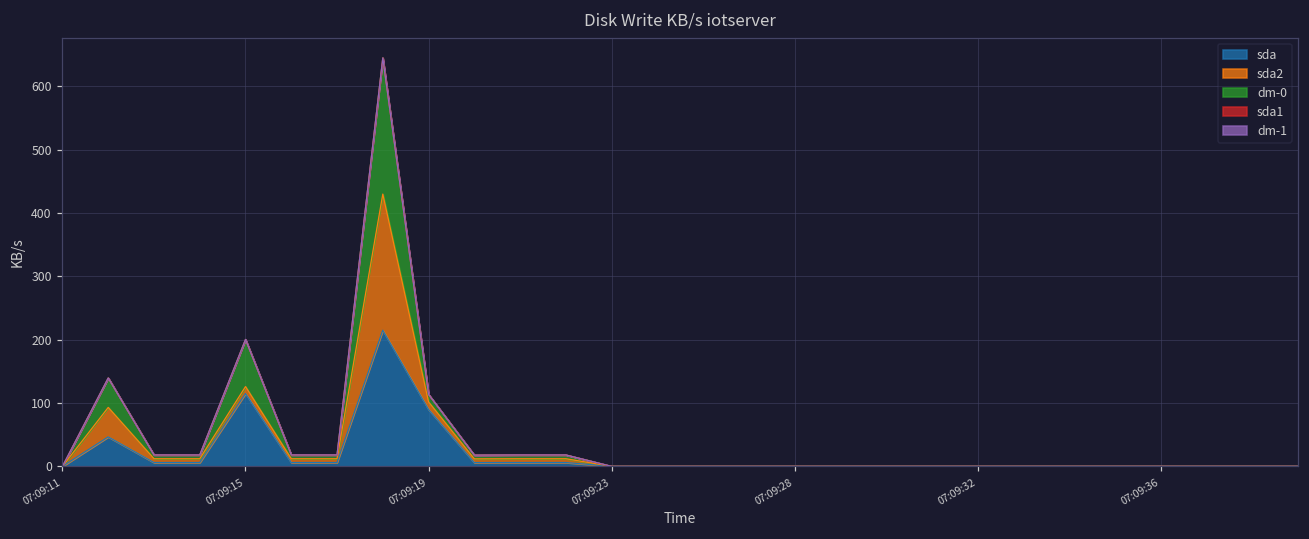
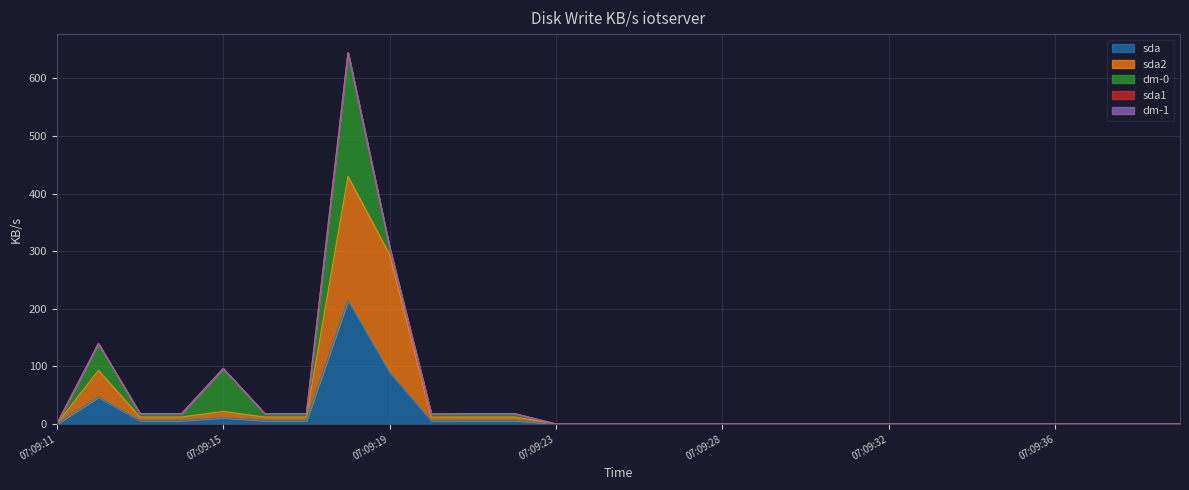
  {
    "sda": {
-     "07:09:15": 120,
+     "07:09:15": 10,
      "07:09:19": 90
    },
    "sda2": {
      "07:09:15": 10,
-     "07:09:19": 10
+     "07:09:19": 200
    }
  }
